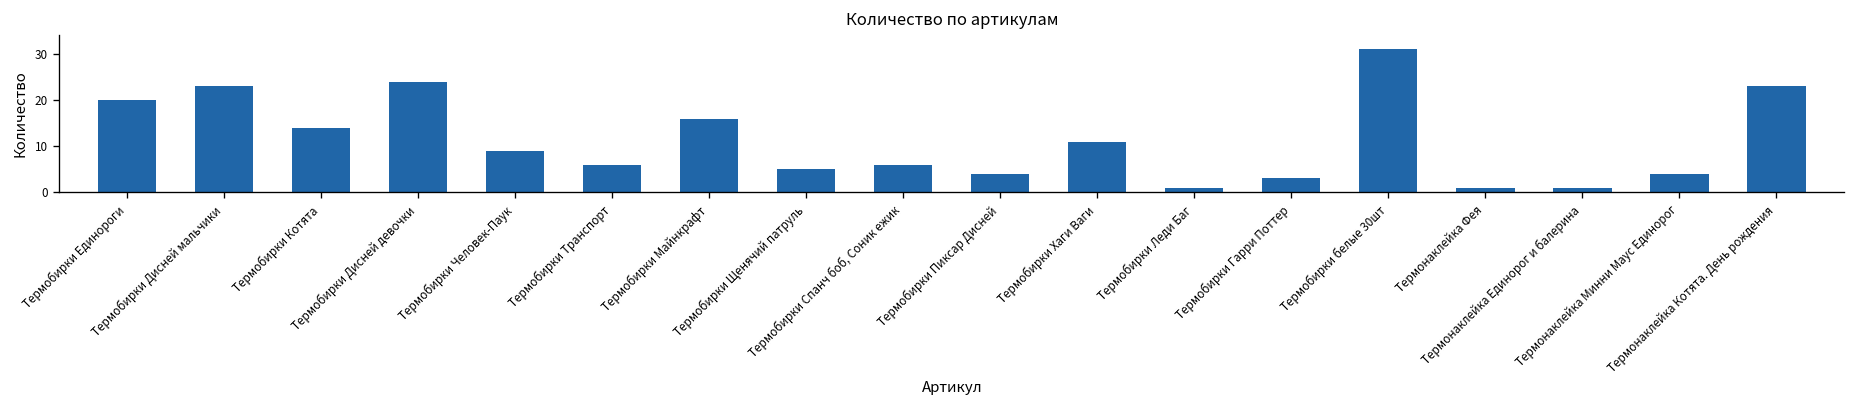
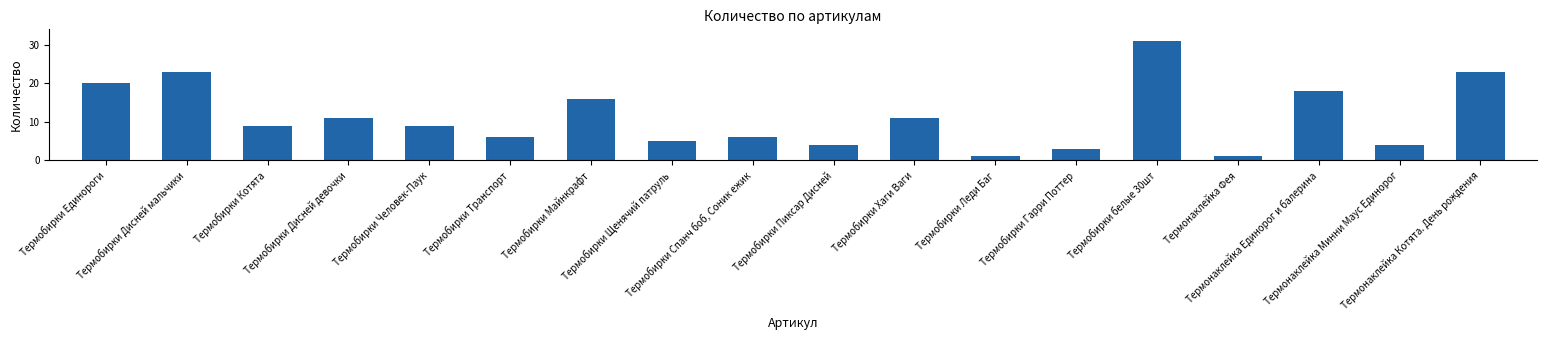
  {
    "Термобирки Единороги": 20,
    "Термобирки Дисней мальчики": 23,
-   "Термобирки Котята": 14,
-   "Термобирки Дисней девочки": 24,
+   "Термобирки Котята": 9,
+   "Термобирки Дисней девочки": 11,
    "Термобирки Человек-Паук": 9,
    "Термобирки Транспорт": 6,
    "Термобирки Майнкрафт": 16,
    "Термобирки Щенячий патруль": 5,
    "Термобирки Спанч боб, Соник ежик": 6,
    "Термобирки Пиксар Дисней": 4,
    "Термобирки Хаги Ваги": 11,
    "Термобирки Леди Баг": 1,
    "Термобирки Гарри Поттер": 3,
    "Термобирки белые 30шт": 31,
    "Термонаклейка Фея": 1,
-   "Термонаклейка Единорог и балерина": 1,
+   "Термонаклейка Единорог и балерина": 18,
    "Термонаклейка Минни Маус Единорог": 4,
    "Термонаклейка Котята. День рождения": 23
  }
